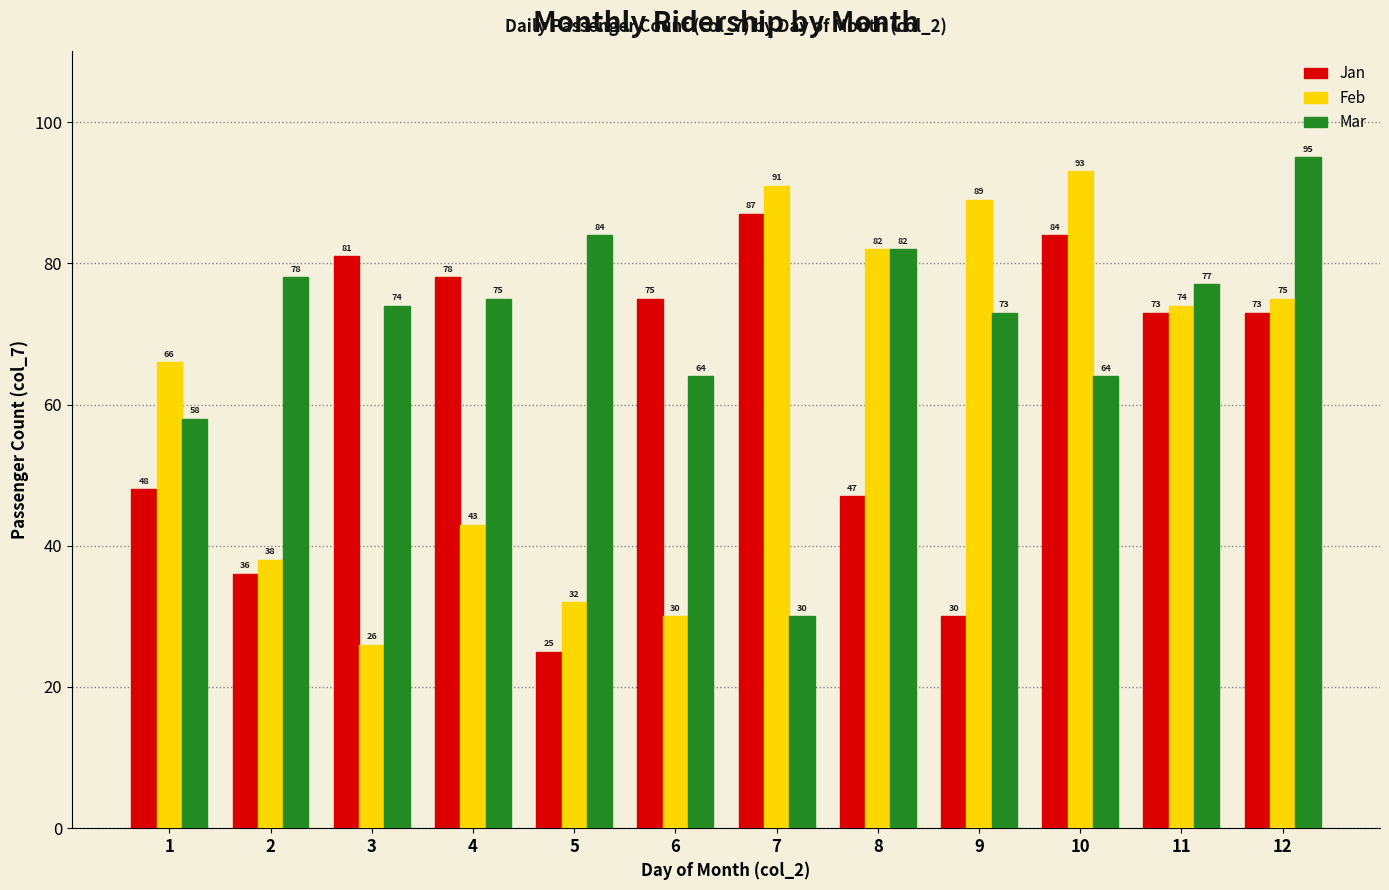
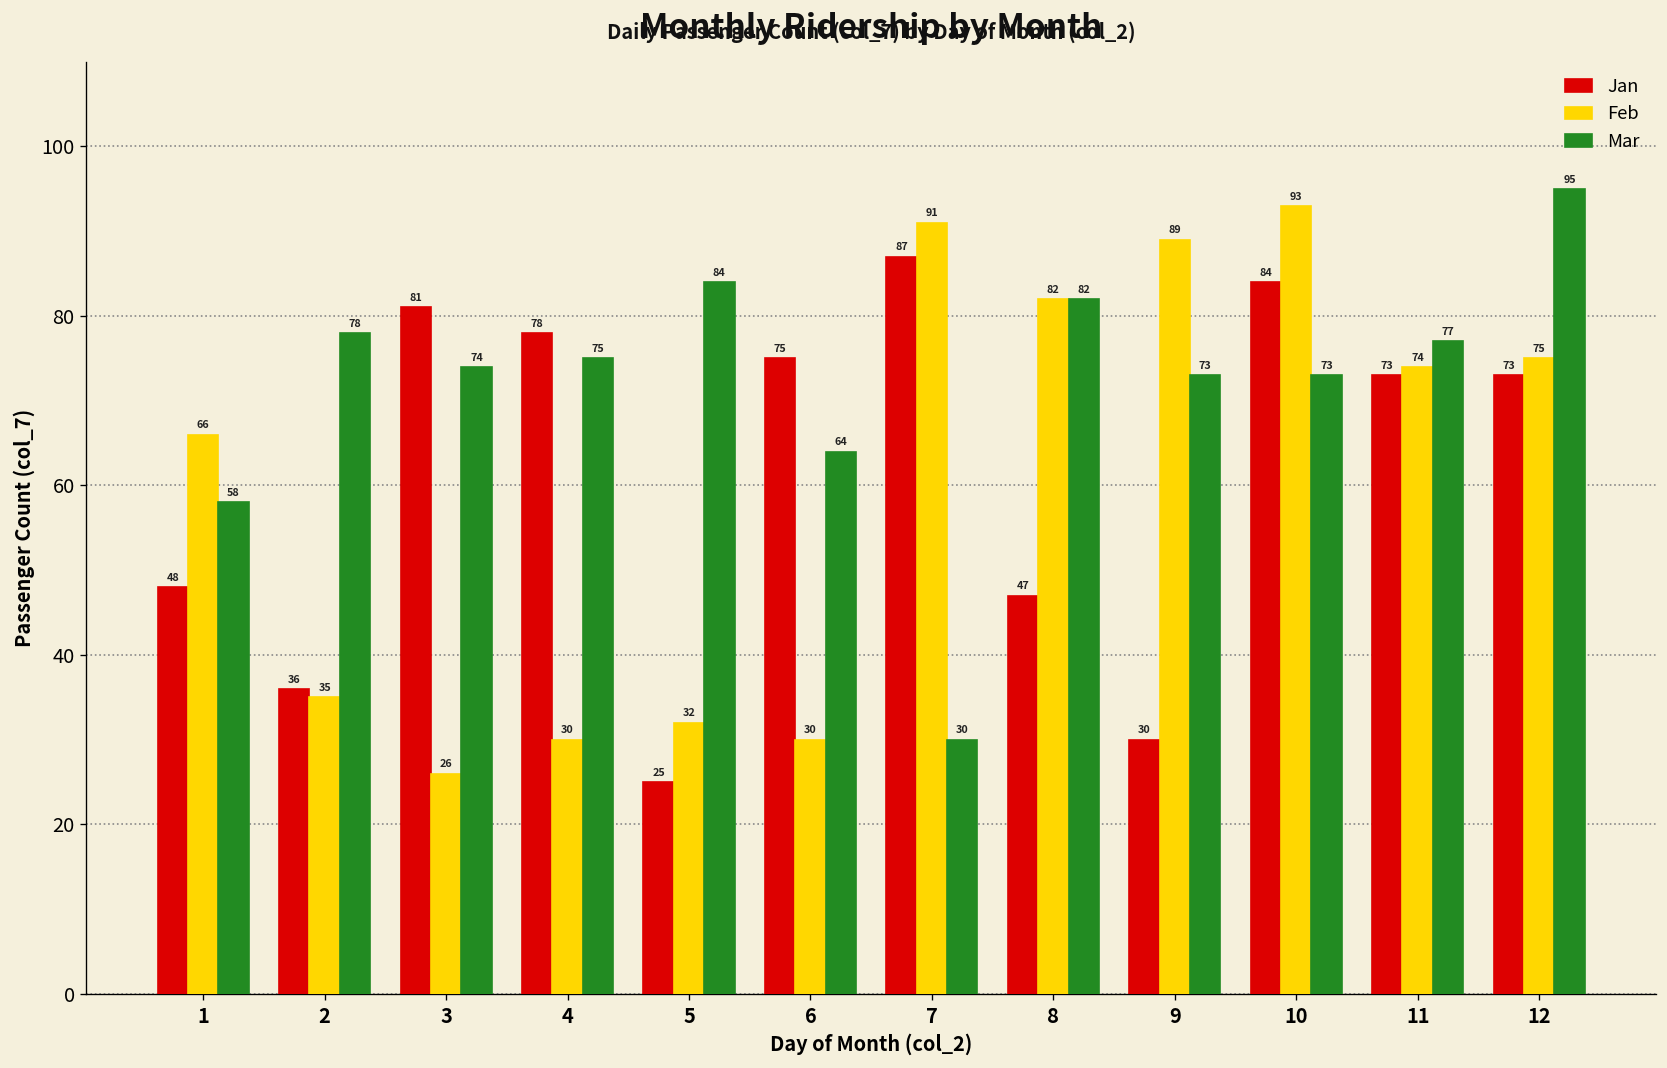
  {
    "Jan": {
      "1": 48,
      "2": 36,
      "3": 81,
      "4": 78,
      "5": 25,
      "6": 75,
      "7": 87,
      "8": 47,
      "9": 30,
      "10": 84,
      "11": 73,
      "12": 73
    },
    "Feb": {
      "1": 66,
-     "2": 38,
+     "2": 35,
      "3": 26,
-     "4": 43,
+     "4": 30,
      "5": 32,
      "6": 30,
      "7": 91,
      "8": 82,
      "9": 89,
      "10": 93,
      "11": 74,
      "12": 75
    },
    "Mar": {
      "1": 58,
      "2": 78,
      "3": 74,
      "4": 75,
      "5": 84,
      "6": 64,
      "7": 30,
      "8": 82,
      "9": 73,
-     "10": 64,
+     "10": 73,
      "11": 77,
      "12": 95
    }
  }
